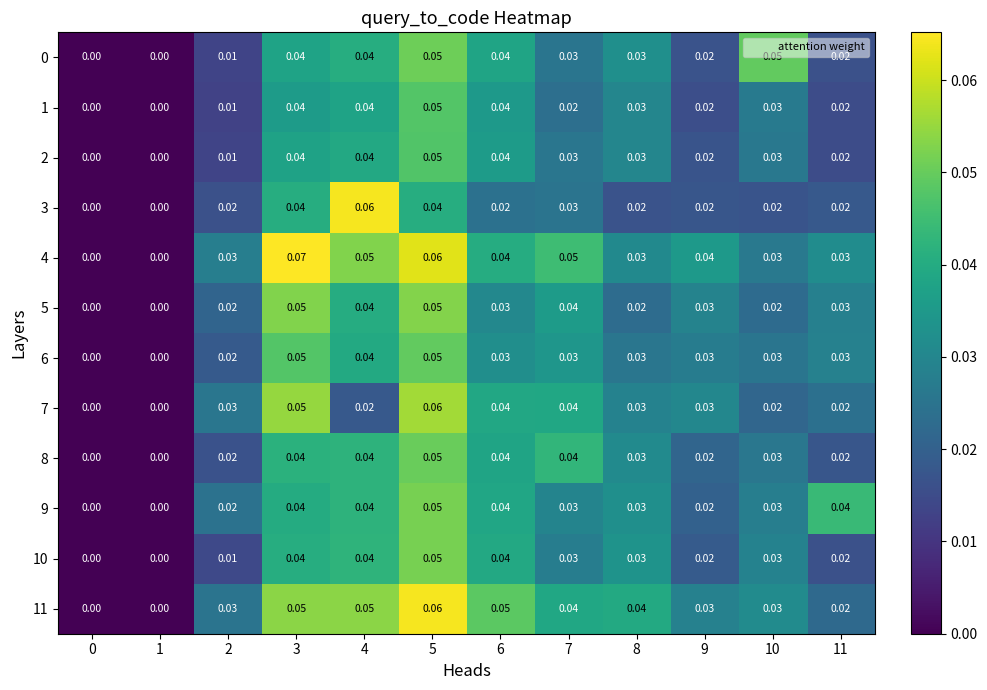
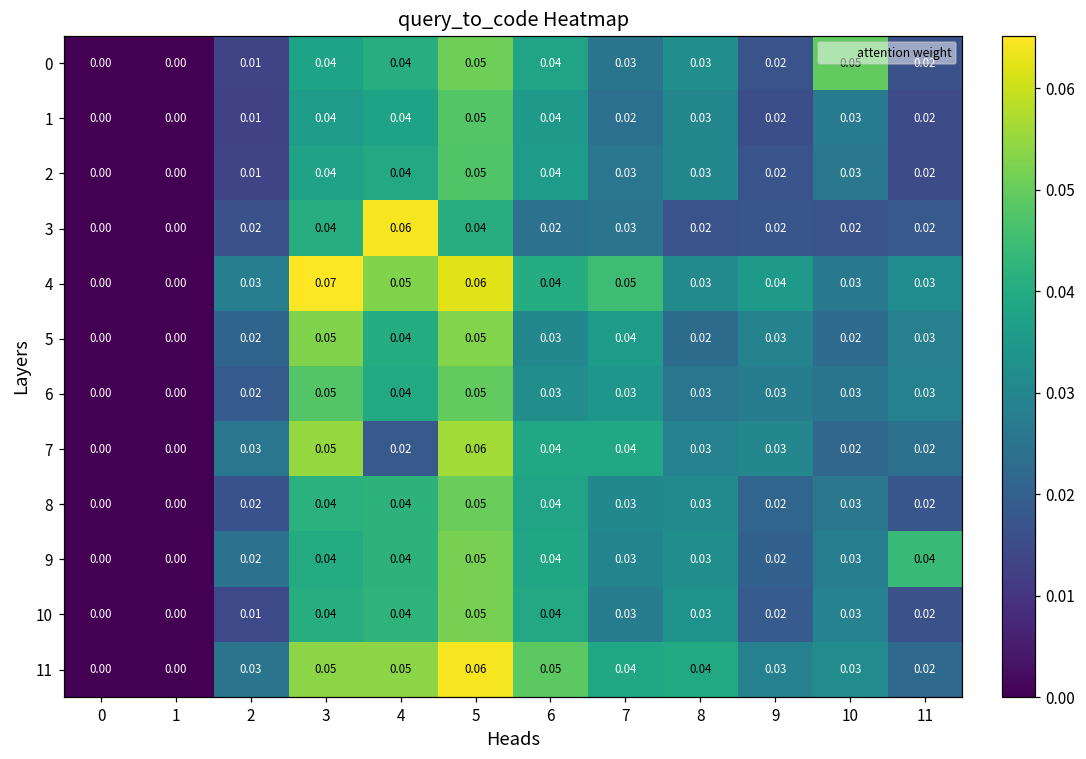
  {
    "0": {
      "0": 0.00,
      "1": 0.00,
      "2": 0.01,
      "3": 0.04,
      "4": 0.04,
      "5": 0.05,
      "6": 0.04,
      "7": 0.03,
      "8": 0.03,
      "9": 0.02
    },
    "1": {
      "0": 0.00,
      "1": 0.00,
      "2": 0.01,
      "3": 0.04,
      "4": 0.04,
      "5": 0.05,
      "6": 0.04,
      "7": 0.02,
      "8": 0.03,
      "9": 0.02,
      "10": 0.03,
      "11": 0.02
    },
    "2": {
      "0": 0.00,
      "1": 0.00,
      "2": 0.01,
      "3": 0.04,
      "4": 0.04,
      "5": 0.05,
      "6": 0.04,
      "7": 0.03,
      "8": 0.03,
      "9": 0.02,
      "10": 0.03,
      "11": 0.02
    },
    "3": {
      "0": 0.00,
      "1": 0.00,
      "2": 0.02,
      "3": 0.04,
      "4": 0.06,
      "5": 0.04,
      "6": 0.02,
      "7": 0.03,
      "8": 0.02,
      "9": 0.02,
      "10": 0.02,
      "11": 0.02
    },
    "4": {
      "0": 0.00,
      "1": 0.00,
      "2": 0.03,
      "3": 0.07,
      "4": 0.05,
      "5": 0.06,
      "6": 0.04,
      "7": 0.05,
      "8": 0.03,
      "9": 0.04,
      "10": 0.03,
      "11": 0.03
    },
    "5": {
      "0": 0.00,
      "1": 0.00,
      "2": 0.02,
      "3": 0.05,
      "4": 0.04,
      "5": 0.05,
      "6": 0.03,
      "7": 0.04,
      "8": 0.02,
      "9": 0.03,
      "10": 0.02,
      "11": 0.03
    },
    "6": {
      "0": 0.00,
      "1": 0.00,
      "2": 0.02,
      "3": 0.05,
      "4": 0.04,
      "5": 0.05,
      "6": 0.03,
      "7": 0.03,
      "8": 0.03,
      "9": 0.03,
      "10": 0.03,
      "11": 0.03
    },
    "7": {
      "0": 0.00,
      "1": 0.00,
      "2": 0.03,
      "3": 0.05,
      "4": 0.02,
      "5": 0.06,
      "6": 0.04,
      "7": 0.04,
      "8": 0.03,
      "9": 0.03,
      "10": 0.02,
      "11": 0.02
    },
    "8": {
      "0": 0.00,
      "1": 0.00,
      "2": 0.02,
      "3": 0.04,
      "4": 0.04,
      "5": 0.05,
      "6": 0.04,
-     "7": 0.04,
+     "7": 0.03,
      "8": 0.03,
      "9": 0.02,
      "10": 0.03,
      "11": 0.02
    },
    "9": {
      "0": 0.00,
      "1": 0.00,
      "2": 0.02,
      "3": 0.04,
      "4": 0.04,
      "5": 0.05,
      "6": 0.04,
      "7": 0.03,
      "8": 0.03,
      "9": 0.02,
      "10": 0.03,
      "11": 0.04
    },
    "10": {
      "0": 0.00,
      "1": 0.00,
      "2": 0.01,
      "3": 0.04,
      "4": 0.04,
      "5": 0.05,
      "6": 0.04,
      "7": 0.03,
      "8": 0.03,
      "9": 0.02,
      "10": 0.03,
      "11": 0.02
    },
    "11": {
      "0": 0.00,
      "1": 0.00,
      "2": 0.03,
      "3": 0.05,
      "4": 0.05,
      "5": 0.06,
      "6": 0.05,
      "7": 0.04,
      "8": 0.04,
      "9": 0.03,
      "10": 0.03,
      "11": 0.02
    }
  }
